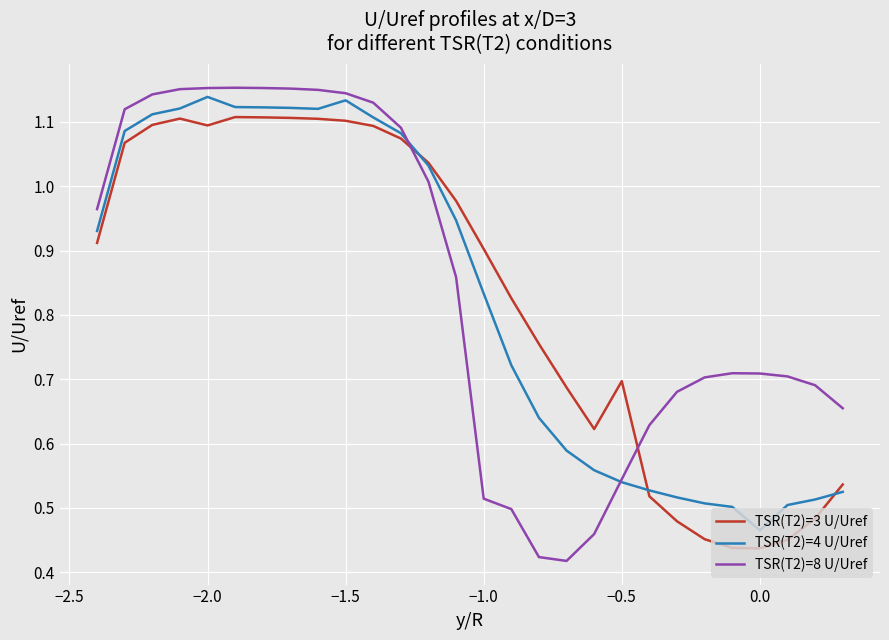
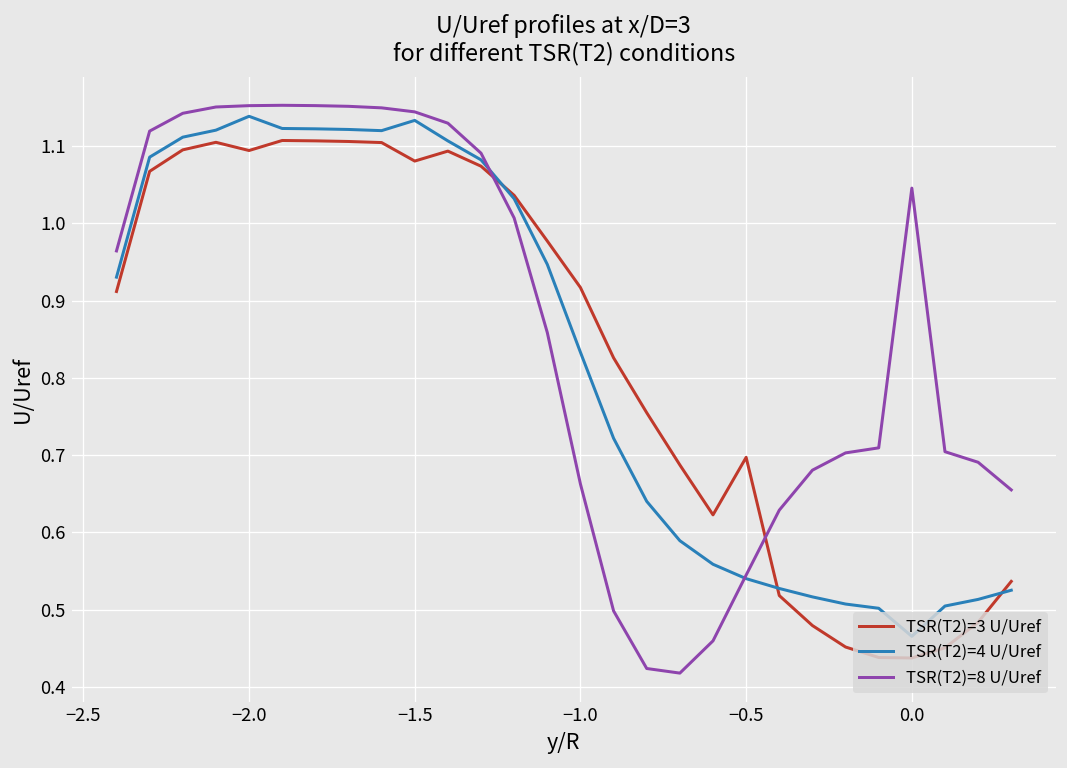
  {
    "TSR(T2)=3 U/Uref": {
      "−2.0": 1.09,
-     "−1.5": 1.10,
-     "−1.0": 0.90,
+     "−1.5": 1.08,
+     "−1.0": 0.92,
      "−0.5": 0.70
    },
    "TSR(T2)=4 U/Uref": {
      "−2.0": 1.14,
      "−1.5": 1.13,
      "−1.0": 0.83,
      "−0.5": 0.54
    },
    "TSR(T2)=8 U/Uref": {
      "−2.0": 1.15,
      "−1.5": 1.14,
-     "−1.0": 0.51,
+     "−1.0": 0.66,
      "−0.5": 0.54,
-     "0.0": 0.71
+     "0.0": 1.05
    }
  }
